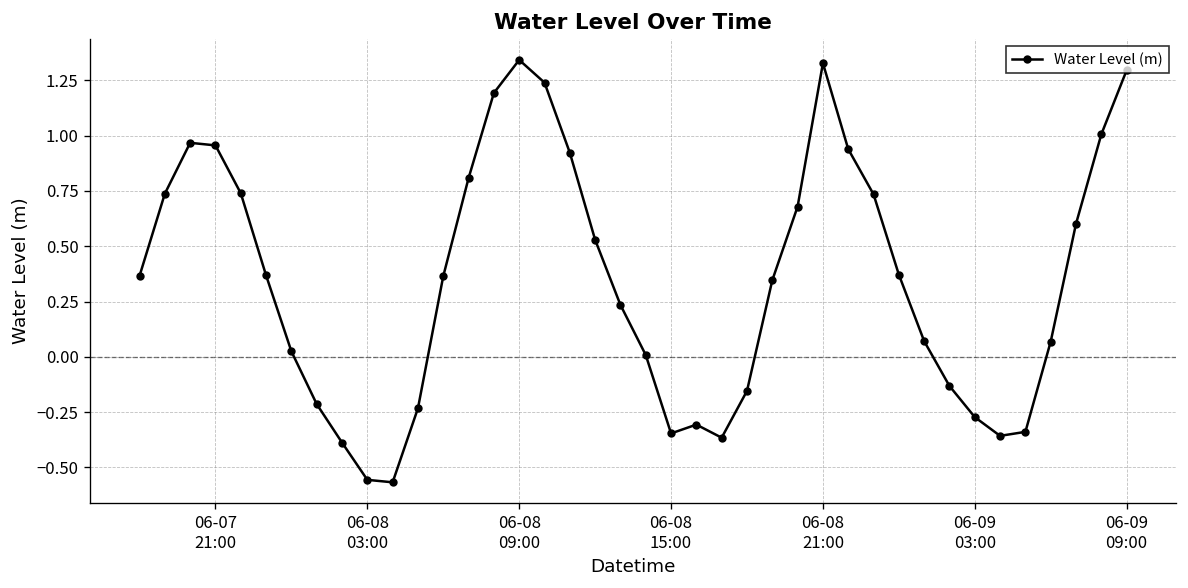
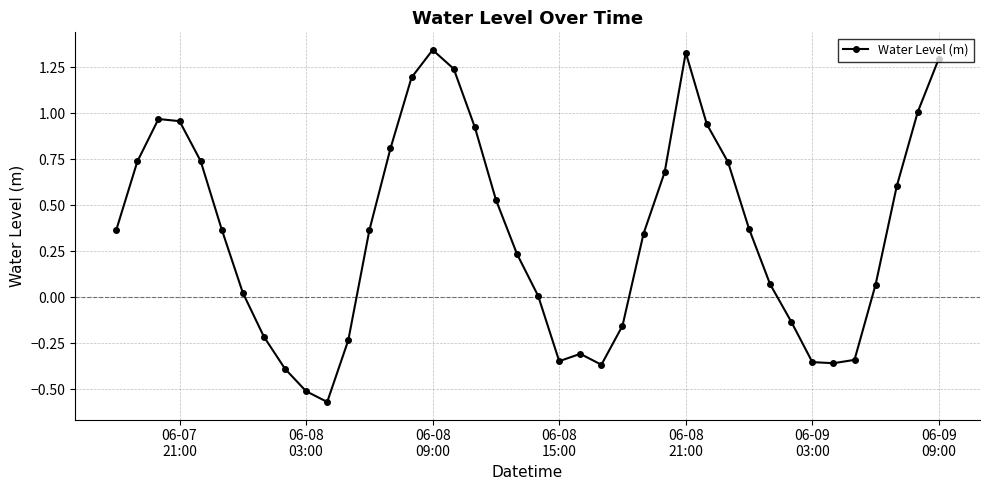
  {
    "06-07 21:00": 0.96,
-   "06-08 03:00": -0.56,
+   "06-08 03:00": -0.51,
    "06-08 09:00": 1.34,
    "06-08 15:00": -0.35,
    "06-08 21:00": 1.33,
-   "06-09 03:00": -0.27
+   "06-09 03:00": -0.35
  }
